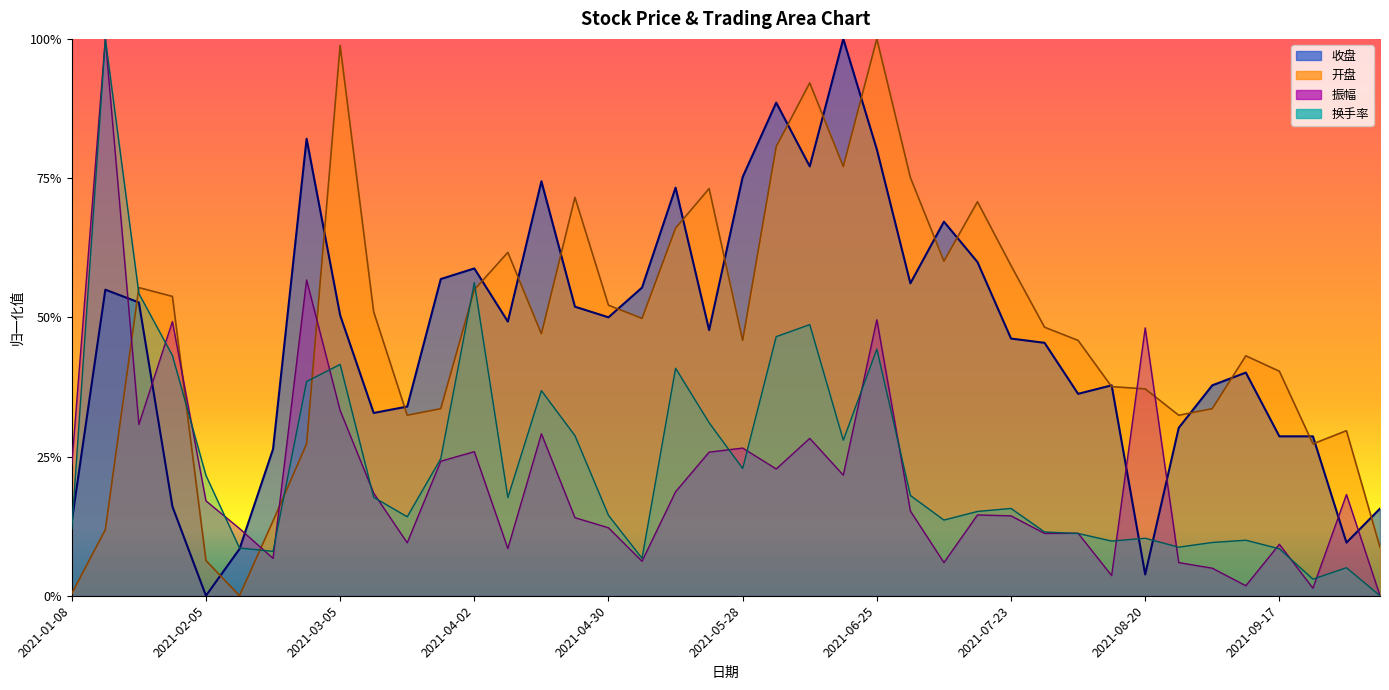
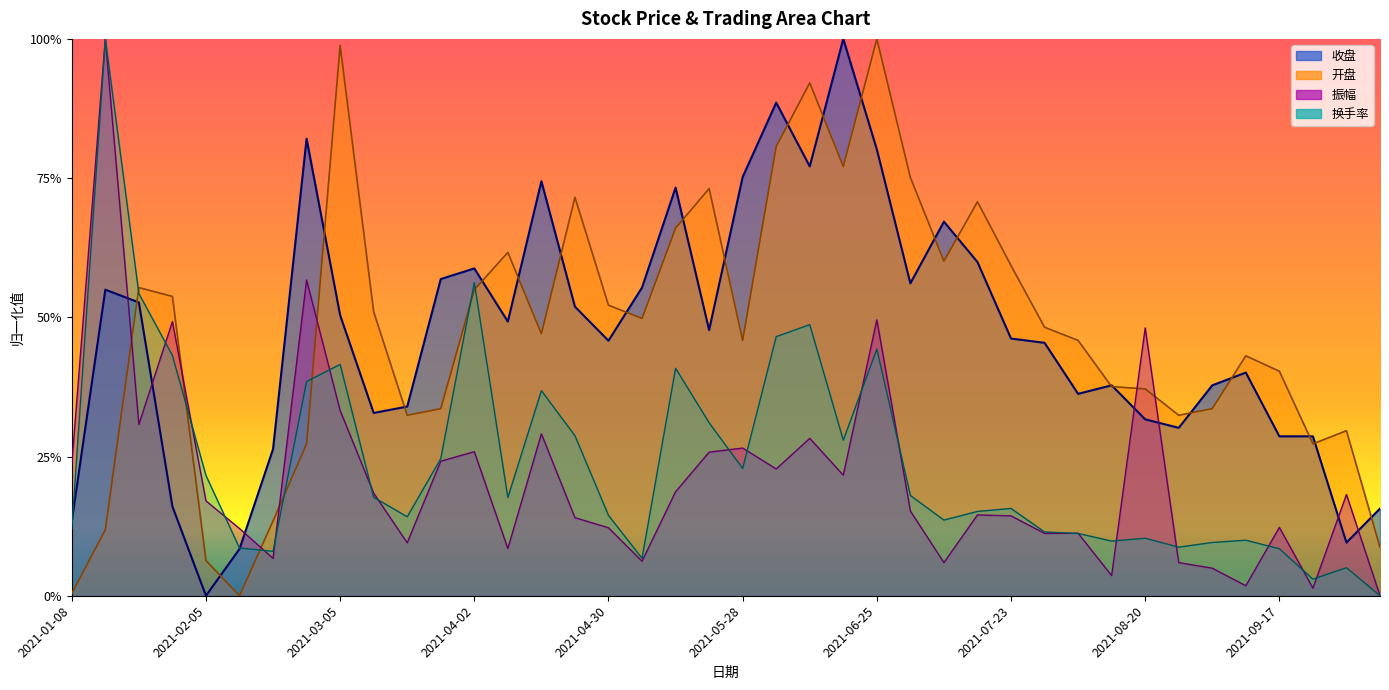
  {
    "收盘": {
      "2021-01-08": "13%",
      "2021-02-05": "0%",
      "2021-03-05": "50%",
      "2021-04-02": "59%",
-     "2021-04-30": "50%",
+     "2021-04-30": "46%",
      "2021-05-28": "75%",
      "2021-06-25": "80%",
      "2021-07-23": "46%",
-     "2021-08-20": "4%",
+     "2021-08-20": "32%",
      "2021-09-17": "29%"
    },
    "开盘": {
      "2021-01-08": "0%",
      "2021-02-05": "6%",
      "2021-03-05": "99%",
      "2021-04-02": "55%",
      "2021-04-30": "52%",
      "2021-05-28": "46%",
      "2021-06-25": "100%",
      "2021-07-23": "59%",
      "2021-08-20": "37%",
      "2021-09-17": "40%"
    },
    "振幅": {
      "2021-01-08": "24%",
      "2021-02-05": "17%",
      "2021-03-05": "33%",
      "2021-04-02": "26%",
      "2021-04-30": "12%",
      "2021-05-28": "27%",
      "2021-06-25": "50%",
      "2021-07-23": "14%",
      "2021-08-20": "48%",
-     "2021-09-17": "9%"
+     "2021-09-17": "12%"
    },
    "换手率": {
      "2021-01-08": "12%",
      "2021-02-05": "22%",
      "2021-03-05": "42%",
      "2021-04-02": "56%",
      "2021-04-30": "14%",
      "2021-05-28": "23%",
      "2021-06-25": "44%",
      "2021-07-23": "16%",
      "2021-08-20": "10%",
      "2021-09-17": "8%"
    }
  }
